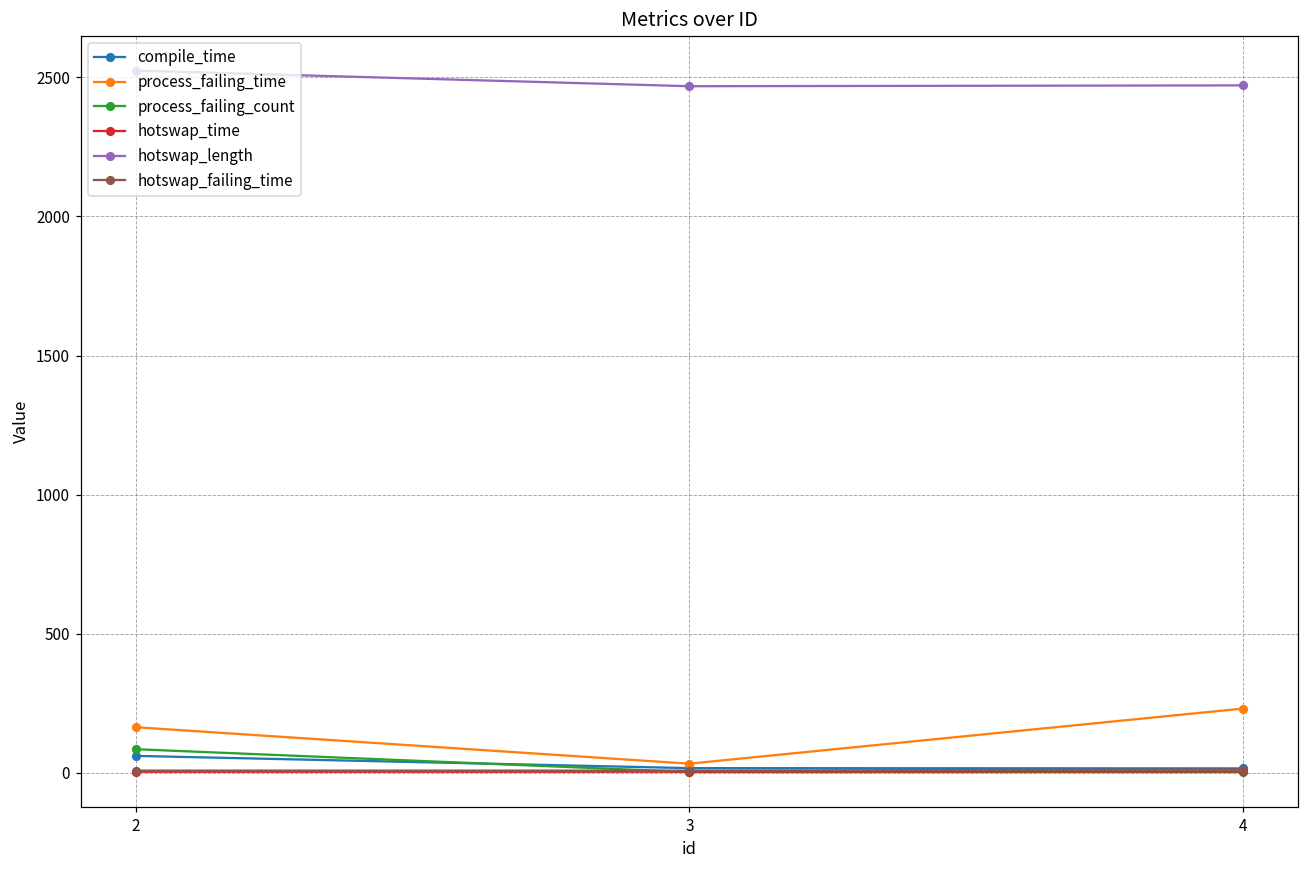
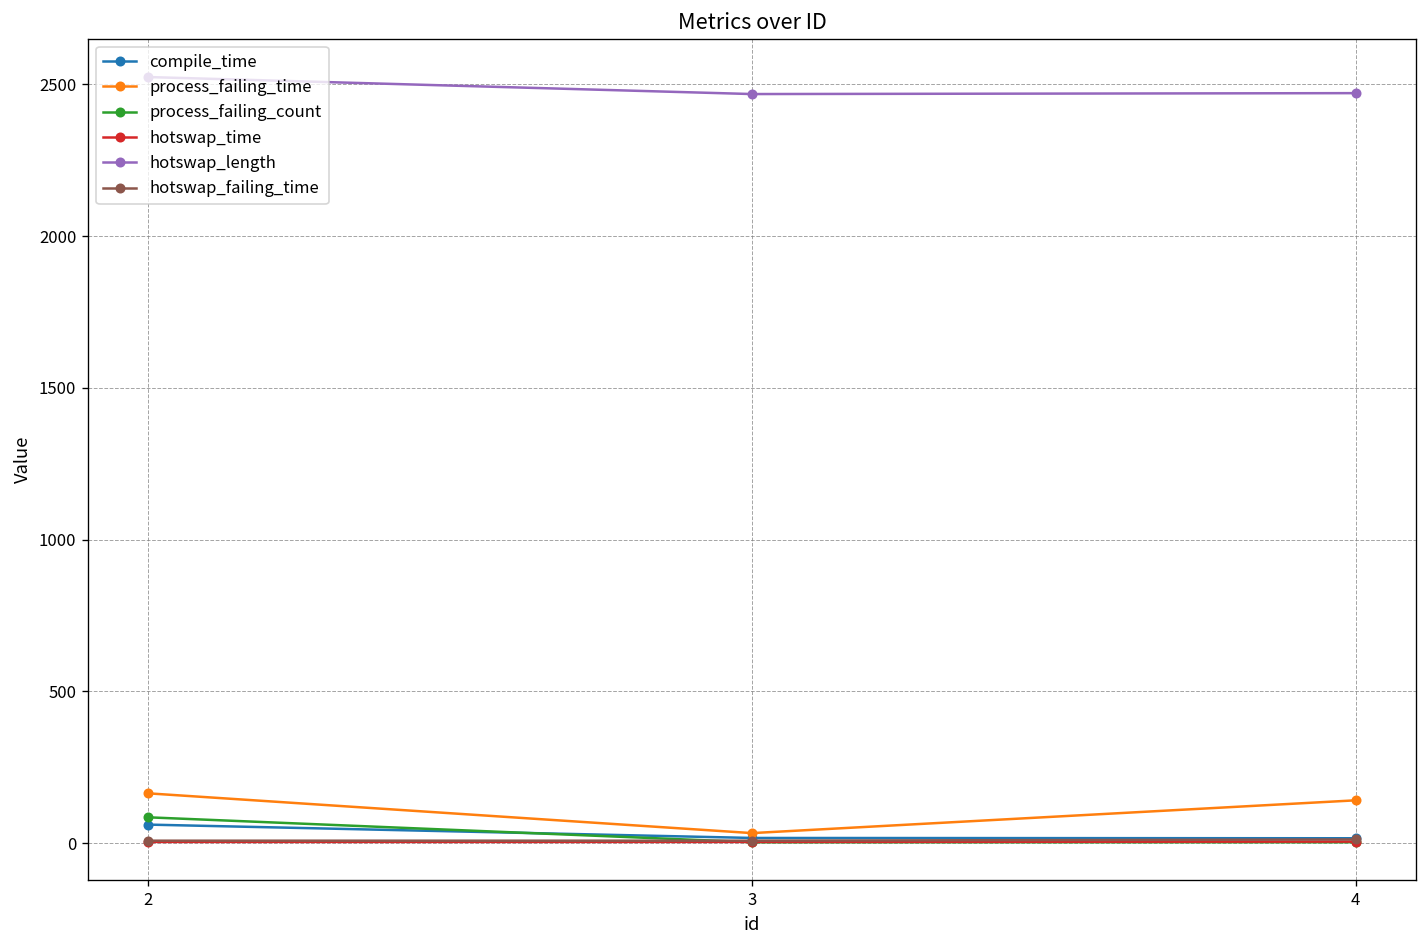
  {
    "compile_time": {
      "2": 60
    },
    "process_failing_time": {
      "2": 160,
      "3": 30,
-     "4": 230
+     "4": 140
    },
    "process_failing_count": {
      "2": 90
    },
    "hotswap_length": {
      "3": 2470,
      "4": 2470
    }
  }
